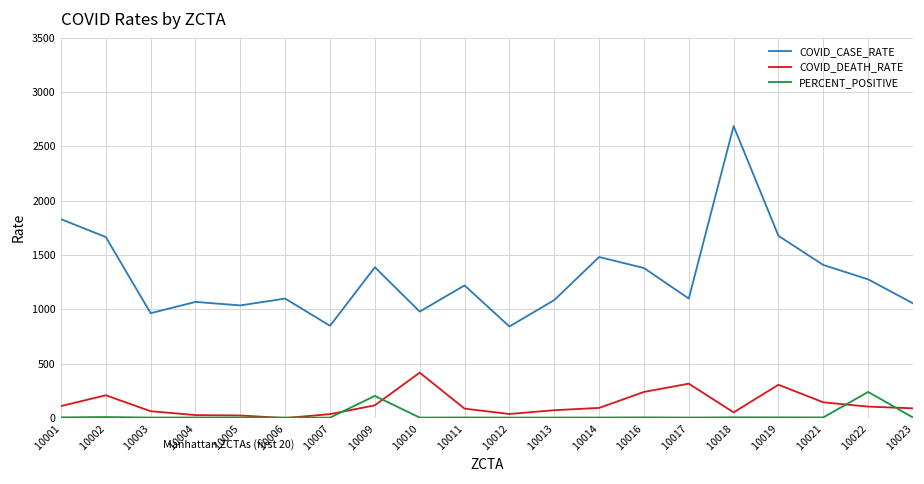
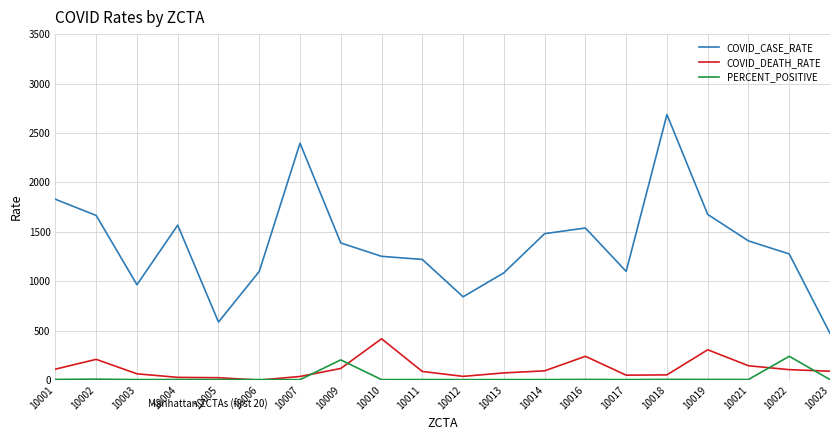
  {
    "COVID_CASE_RATE": {
      "10001": 1800,
      "10002": 1700,
      "10003": 1000,
-     "10004": 1100,
-     "10005": 1000,
+     "10004": 1600,
+     "10005": 600,
      "10006": 1100,
-     "10007": 800,
+     "10007": 2400,
      "10009": 1400,
-     "10010": 1000,
+     "10010": 1300,
      "10011": 1200,
      "10012": 800,
      "10013": 1100,
      "10014": 1500,
-     "10016": 1400,
+     "10016": 1500,
      "10017": 1100,
      "10018": 2700,
      "10019": 1700,
      "10021": 1400,
      "10022": 1300,
-     "10023": 1100
+     "10023": 500
    },
    "COVID_DEATH_RATE": {
      "10001": 100,
      "10002": 200,
      "10003": 100,
      "10007": 0,
      "10009": 100,
      "10010": 400,
      "10011": 100,
      "10012": 0,
      "10013": 100,
      "10014": 100,
      "10016": 200,
-     "10017": 300,
+     "10017": 0,
      "10018": 100,
      "10019": 300,
      "10021": 100,
      "10022": 100,
      "10023": 100
    },
    "PERCENT_POSITIVE": {
      "10001": 0,
      "10002": 0,
      "10003": 0,
      "10007": 0,
      "10009": 200,
      "10010": 0,
      "10011": 0,
      "10012": 0,
      "10013": 0,
      "10014": 0,
      "10016": 0,
      "10017": 0,
      "10018": 0,
      "10019": 0,
      "10021": 0,
      "10022": 200,
      "10023": 0
    }
  }
